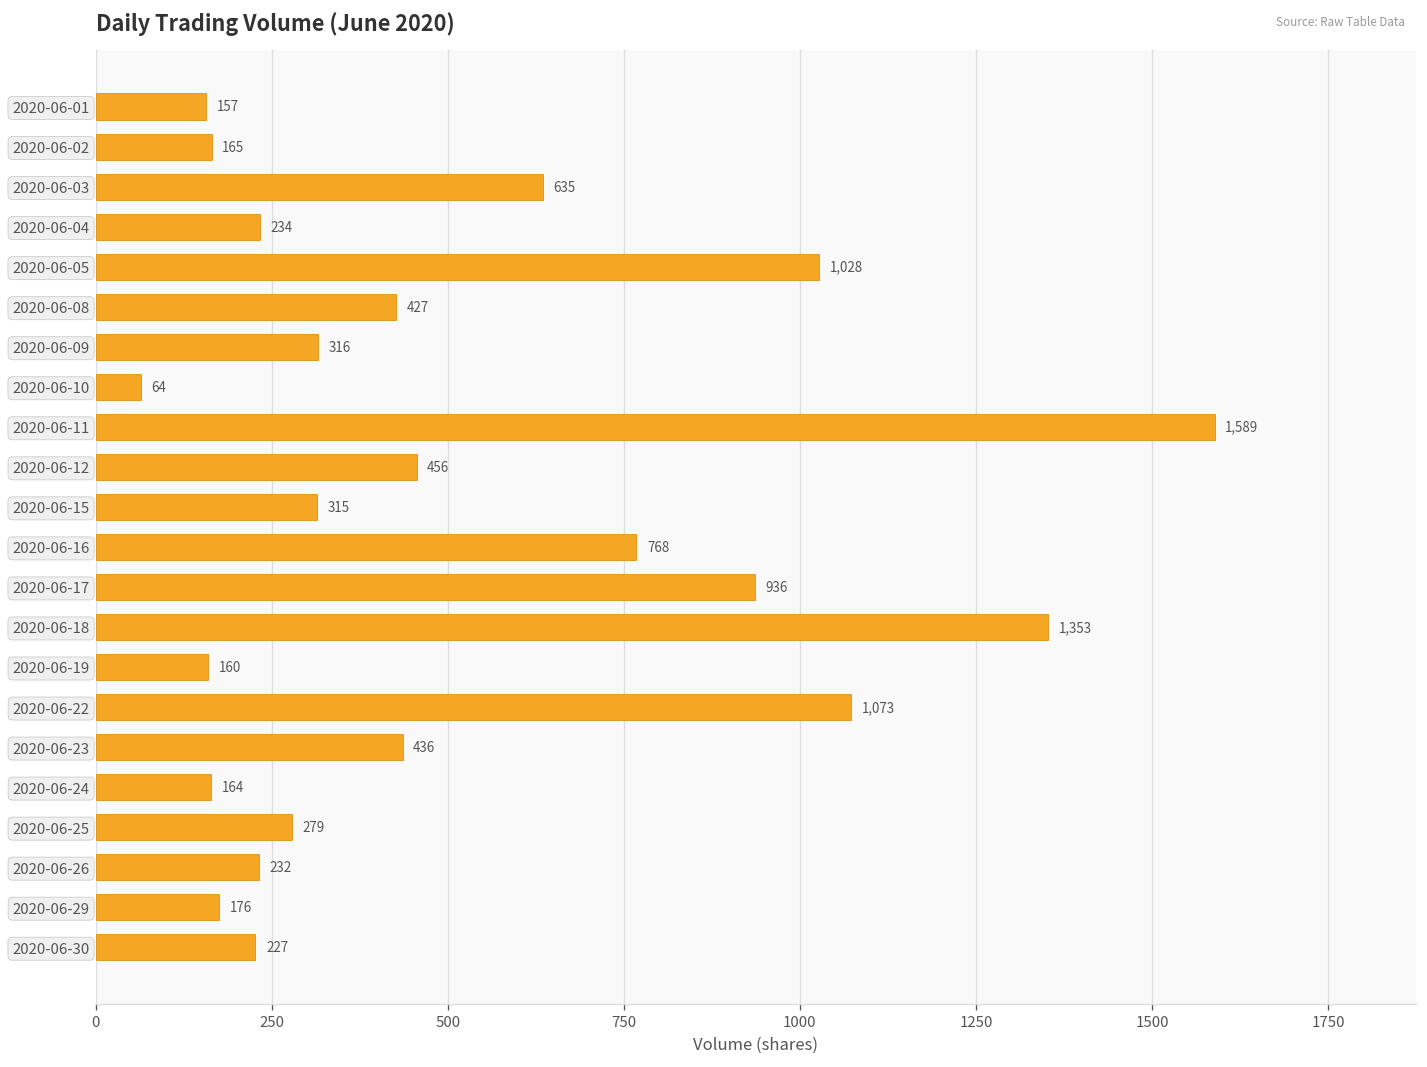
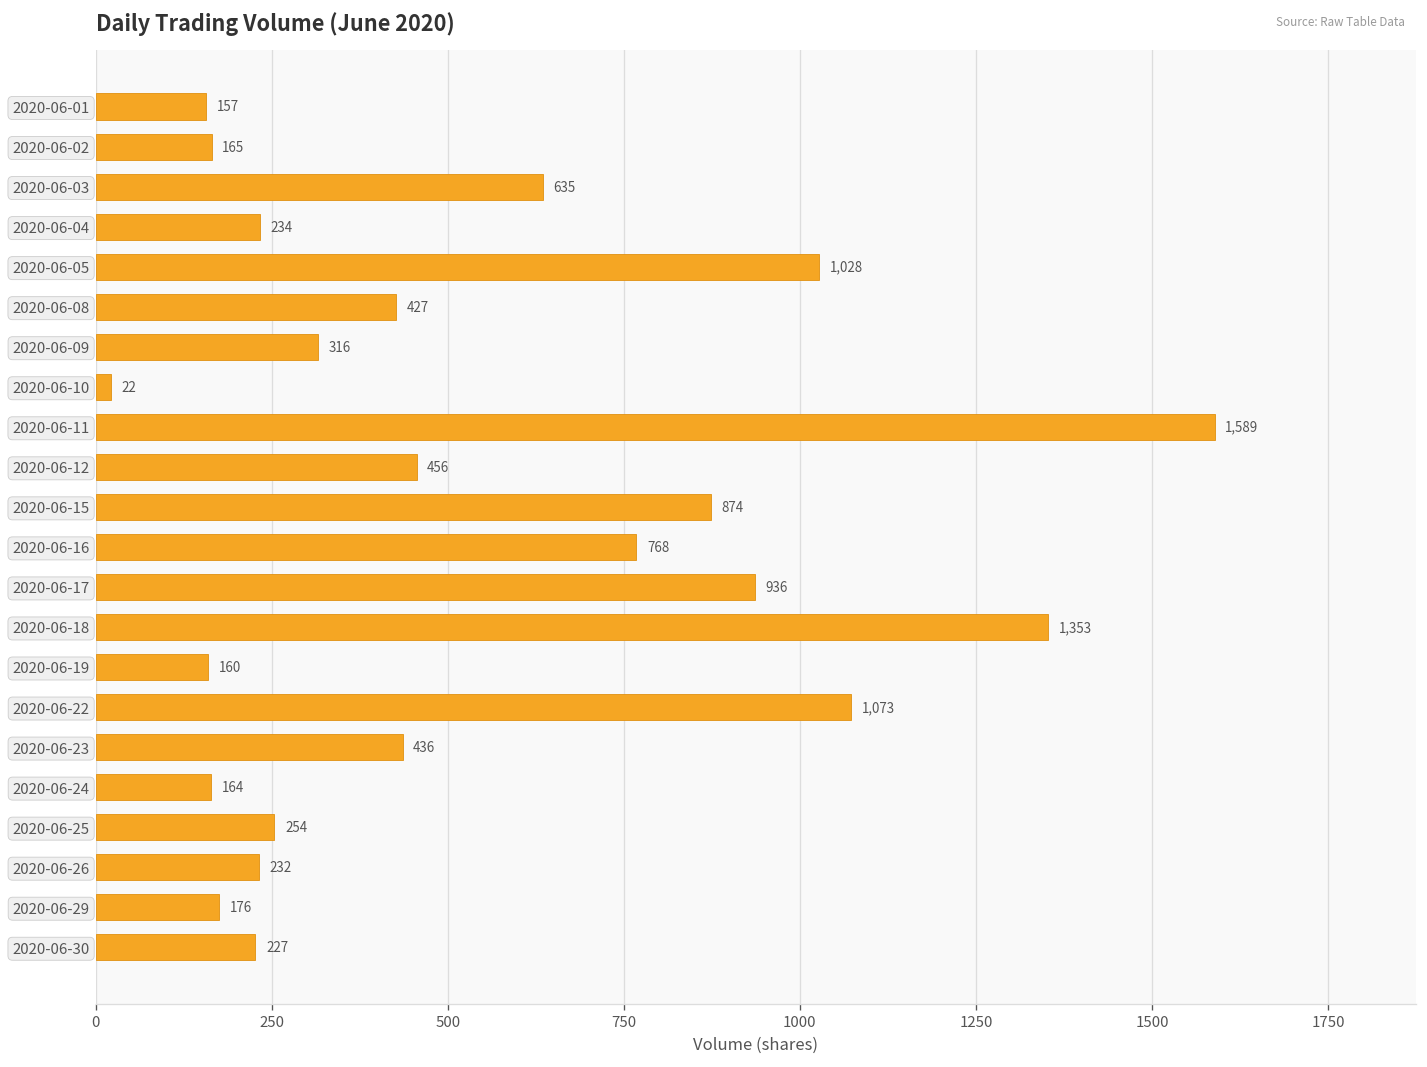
  {
    "2020-06-01": "157",
    "2020-06-02": "165",
    "2020-06-03": "635",
    "2020-06-04": "234",
    "2020-06-05": "1,028",
    "2020-06-08": "427",
    "2020-06-09": "316",
-   "2020-06-10": "64",
+   "2020-06-10": "22",
    "2020-06-11": "1,589",
    "2020-06-12": "456",
-   "2020-06-15": "315",
+   "2020-06-15": "874",
    "2020-06-16": "768",
    "2020-06-17": "936",
    "2020-06-18": "1,353",
    "2020-06-19": "160",
    "2020-06-22": "1,073",
    "2020-06-23": "436",
    "2020-06-24": "164",
-   "2020-06-25": "279",
+   "2020-06-25": "254",
    "2020-06-26": "232",
    "2020-06-29": "176",
    "2020-06-30": "227"
  }
